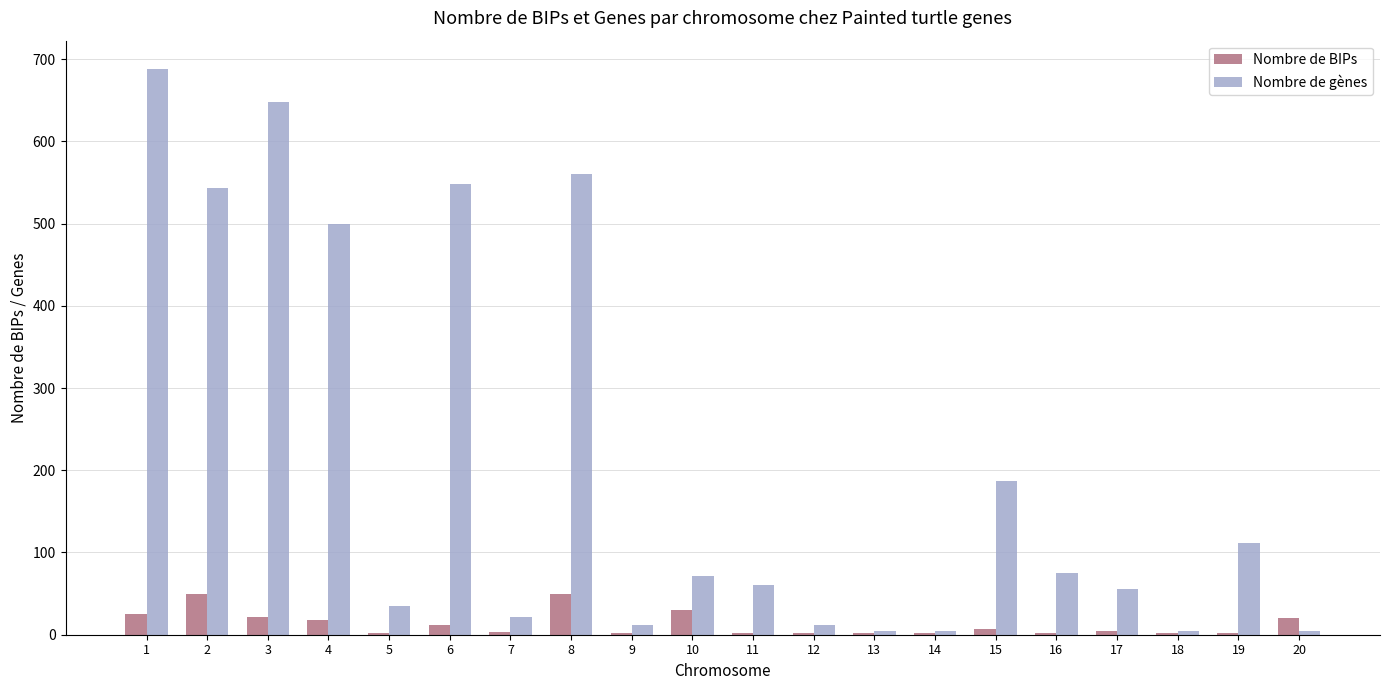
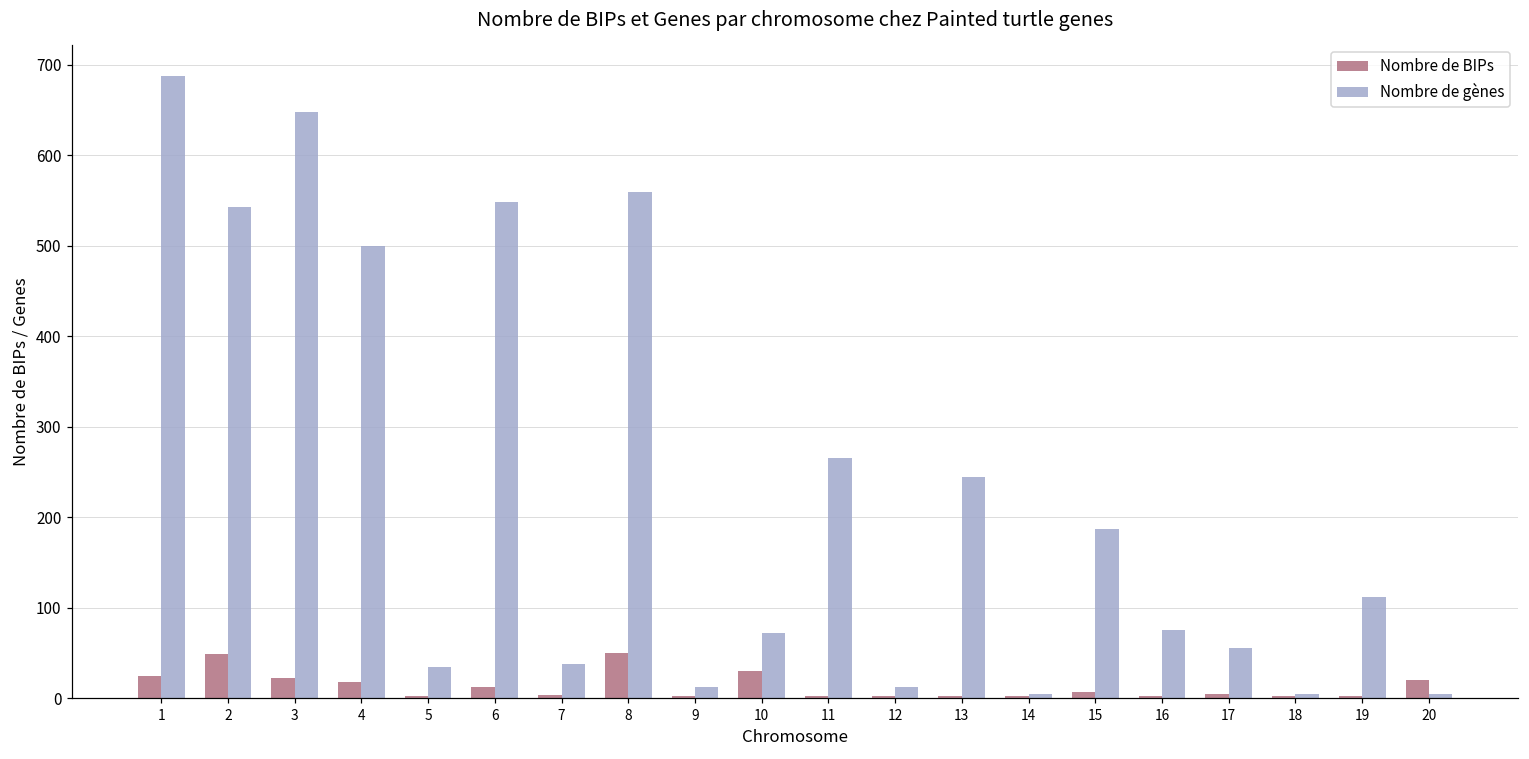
  {
    "Nombre de BIPs": {
      "1": 30,
      "2": 50,
      "3": 20,
      "4": 20,
      "6": 10,
      "8": 50,
      "10": 30,
      "15": 10,
      "17": 10,
      "20": 20
    },
    "Nombre de gènes": {
      "1": 690,
      "2": 540,
      "3": 650,
      "4": 500,
      "5": 40,
      "6": 550,
-     "7": 20,
+     "7": 40,
      "8": 560,
      "9": 10,
      "10": 70,
-     "11": 60,
+     "11": 270,
      "12": 10,
-     "13": 10,
+     "13": 240,
      "14": 10,
      "15": 190,
      "16": 80,
      "17": 60,
      "18": 10,
      "19": 110,
      "20": 10
    }
  }
